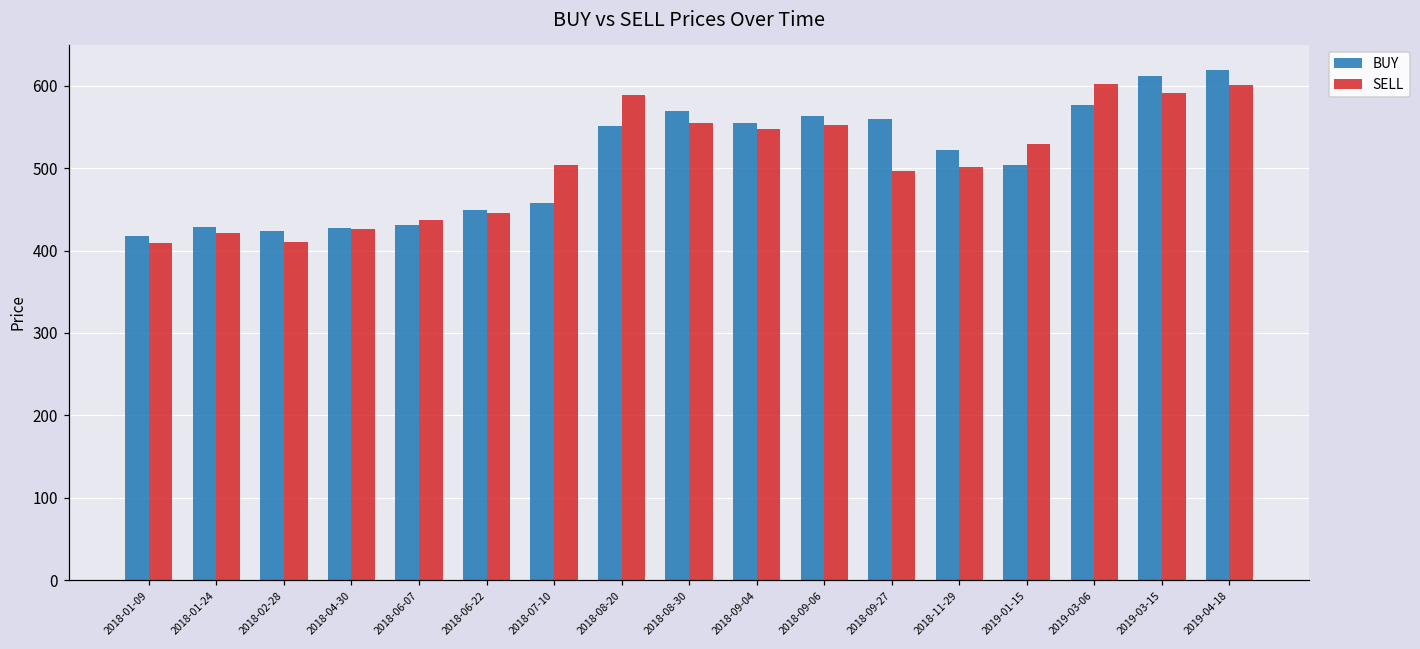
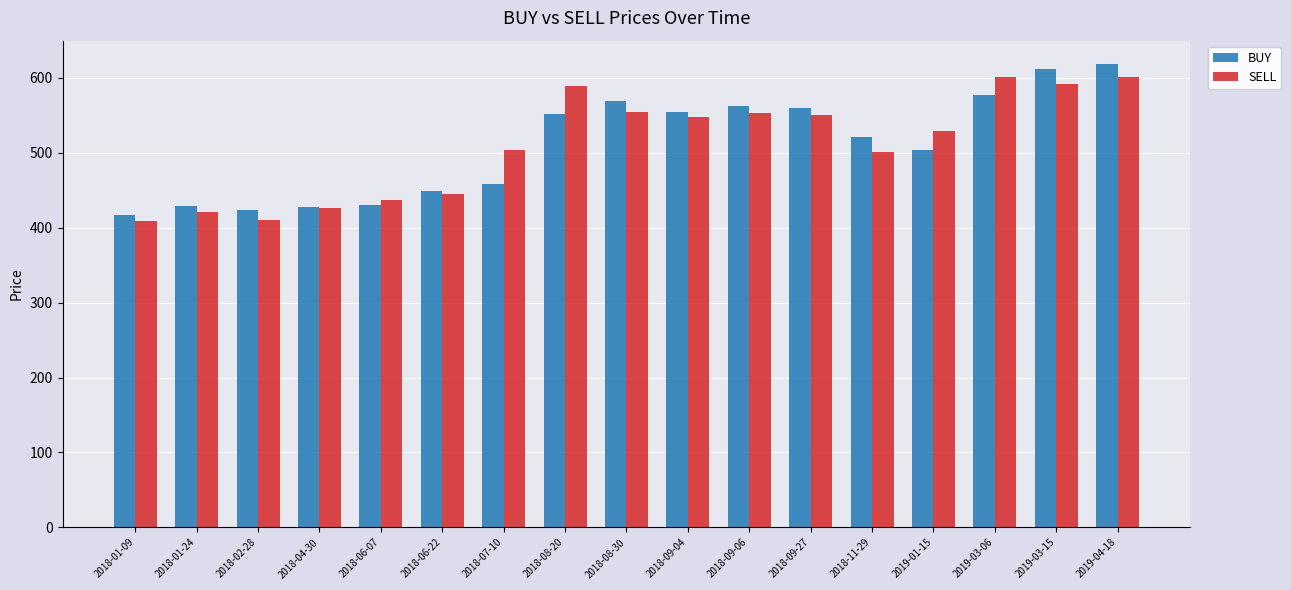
  {
    "BUY": {
      "2018-01-09": 420,
      "2018-01-24": 430,
      "2018-02-28": 420,
      "2018-04-30": 430,
      "2018-06-07": 430,
      "2018-06-22": 450,
      "2018-07-10": 460,
      "2018-08-20": 550,
      "2018-08-30": 570,
      "2018-09-04": 550,
      "2018-09-06": 560,
      "2018-09-27": 560,
      "2018-11-29": 520,
      "2019-01-15": 500,
      "2019-03-06": 580,
      "2019-03-15": 610,
      "2019-04-18": 620
    },
    "SELL": {
      "2018-01-09": 410,
      "2018-01-24": 420,
      "2018-02-28": 410,
      "2018-04-30": 430,
      "2018-06-07": 440,
      "2018-06-22": 450,
      "2018-07-10": 500,
      "2018-08-20": 590,
      "2018-08-30": 550,
      "2018-09-04": 550,
      "2018-09-06": 550,
-     "2018-09-27": 500,
+     "2018-09-27": 550,
      "2018-11-29": 500,
      "2019-01-15": 530,
      "2019-03-06": 600,
      "2019-03-15": 590,
      "2019-04-18": 600
    }
  }
